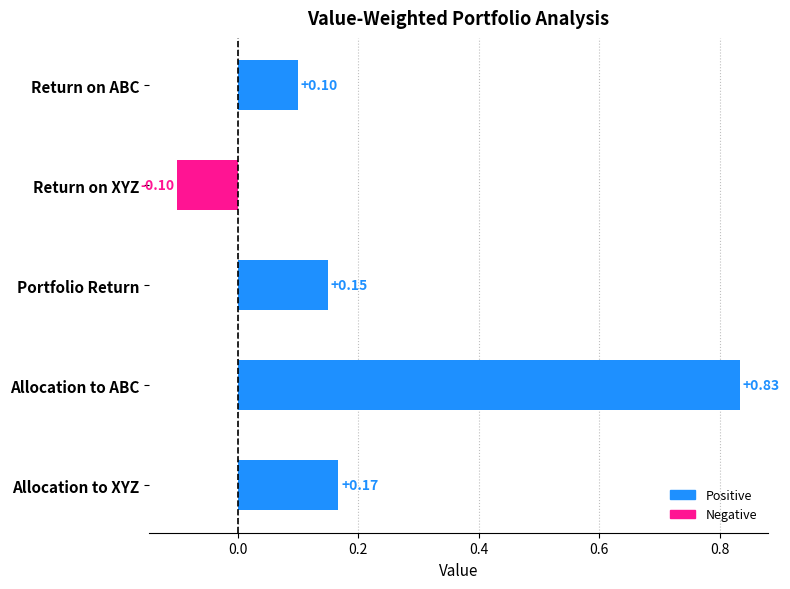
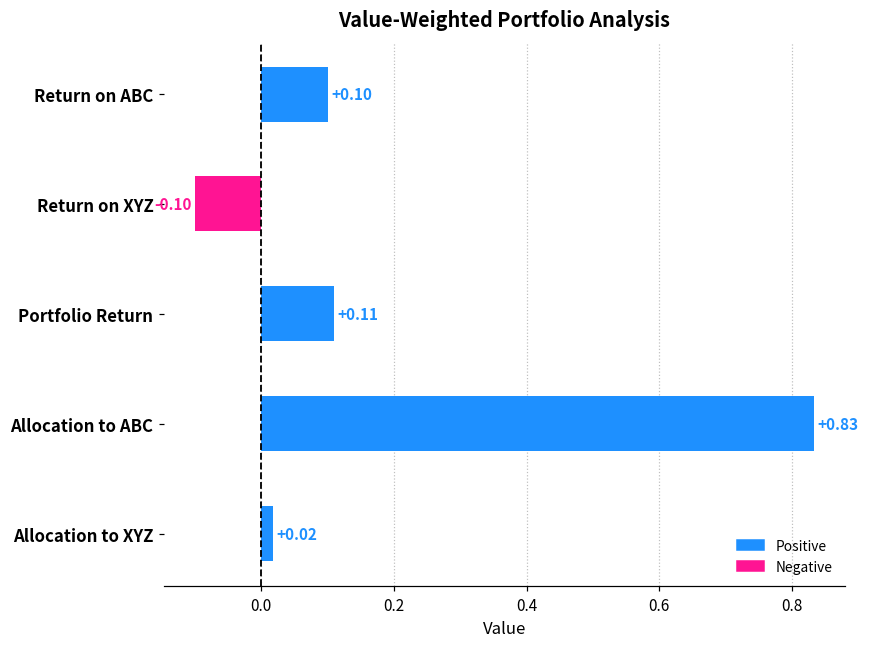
  {
    "Return on ABC": "+0.10",
    "Return on XYZ": "-0.10",
-   "Portfolio Return": "+0.15",
+   "Portfolio Return": "+0.11",
    "Allocation to ABC": "+0.83",
-   "Allocation to XYZ": "+0.17"
+   "Allocation to XYZ": "+0.02"
  }
